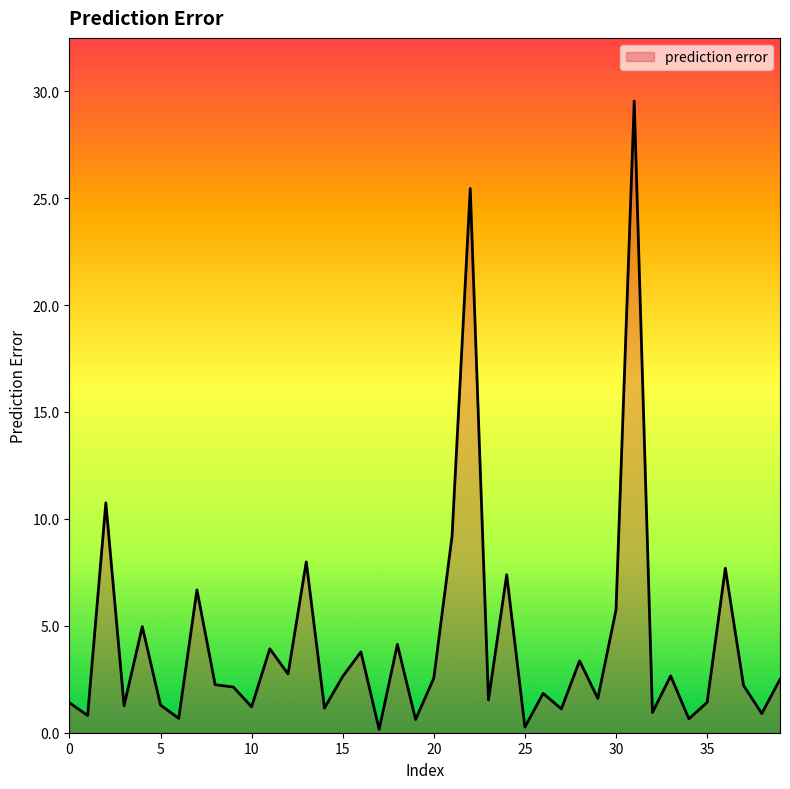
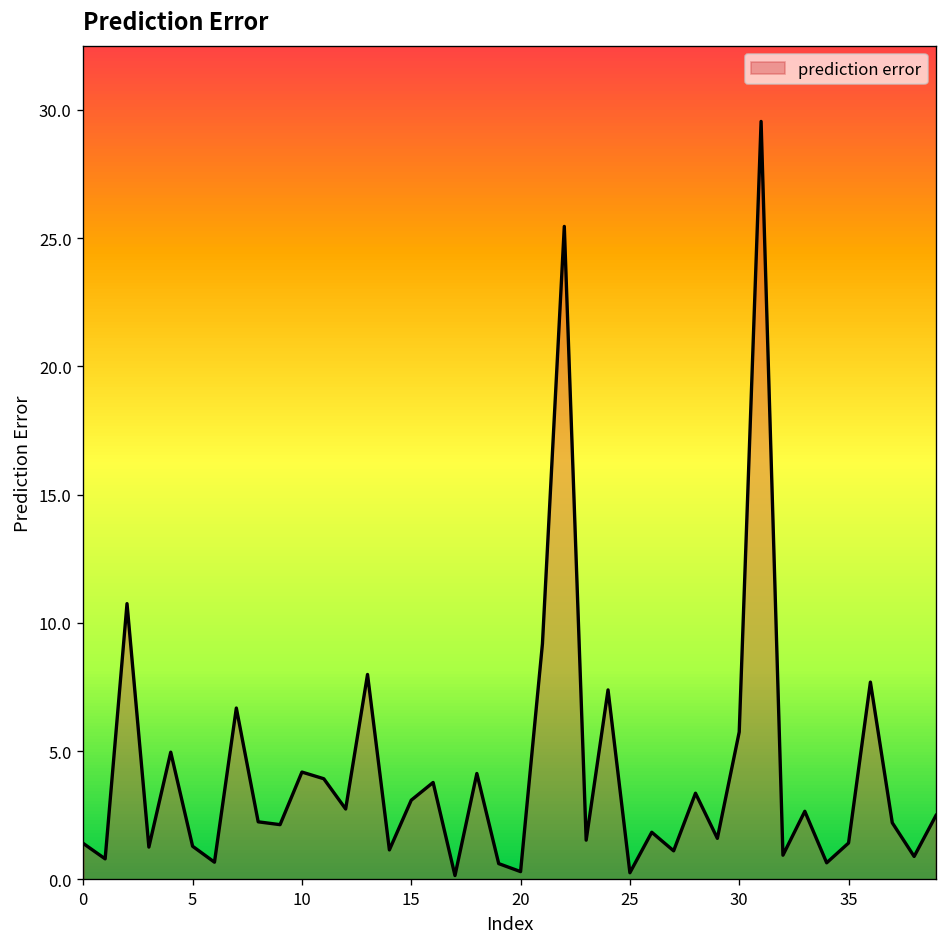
  {
    "0": 1.4,
    "5": 1.3,
-   "10": 1.2,
-   "15": 2.6,
-   "20": 2.6,
+   "10": 4.2,
+   "15": 3.1,
+   "20": 0.3,
    "25": 0.3,
    "30": 5.7,
    "35": 1.4
  }
